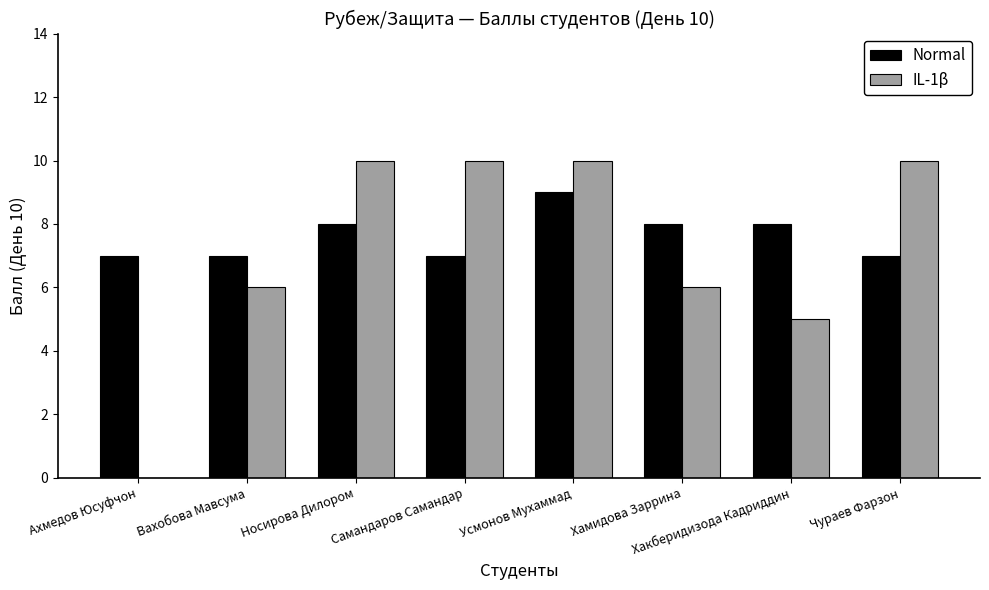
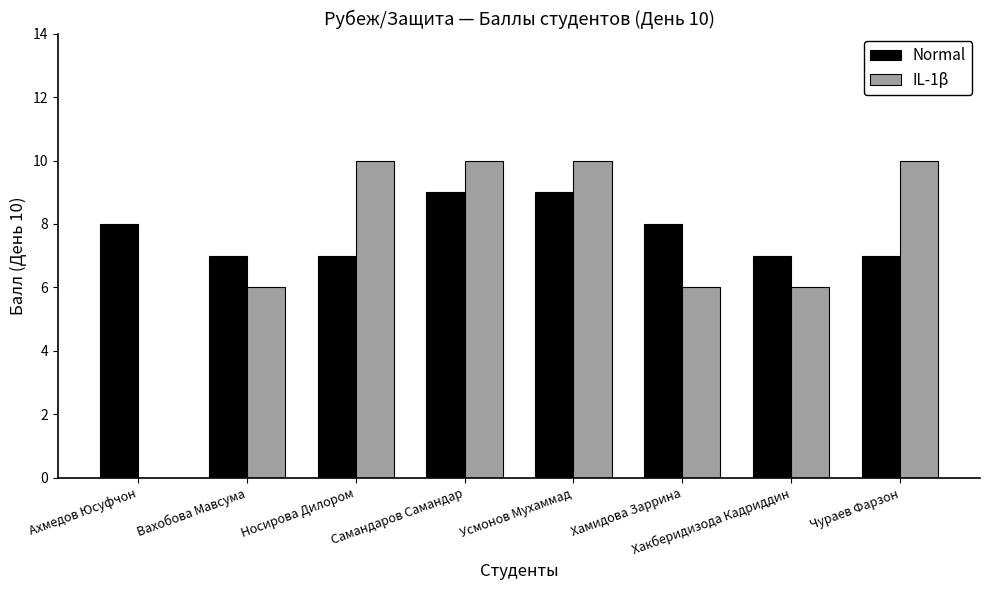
  {
    "Normal": {
-     "Ахмедов Юсуфчон": 7,
+     "Ахмедов Юсуфчон": 8,
      "Вахобова Мавсума": 7,
-     "Носирова Дилором": 8,
-     "Самандаров Самандар": 7,
+     "Носирова Дилором": 7,
+     "Самандаров Самандар": 9,
      "Усмонов Мухаммад": 9,
      "Хамидова Заррина": 8,
-     "Хакберидизода Кадриддин": 8,
+     "Хакберидизода Кадриддин": 7,
      "Чураев Фарзон": 7
    },
    "IL-1β": {
      "Ахмедов Юсуфчон": 0,
      "Вахобова Мавсума": 6,
      "Носирова Дилором": 10,
      "Самандаров Самандар": 10,
      "Усмонов Мухаммад": 10,
      "Хамидова Заррина": 6,
-     "Хакберидизода Кадриддин": 5,
+     "Хакберидизода Кадриддин": 6,
      "Чураев Фарзон": 10
    }
  }
